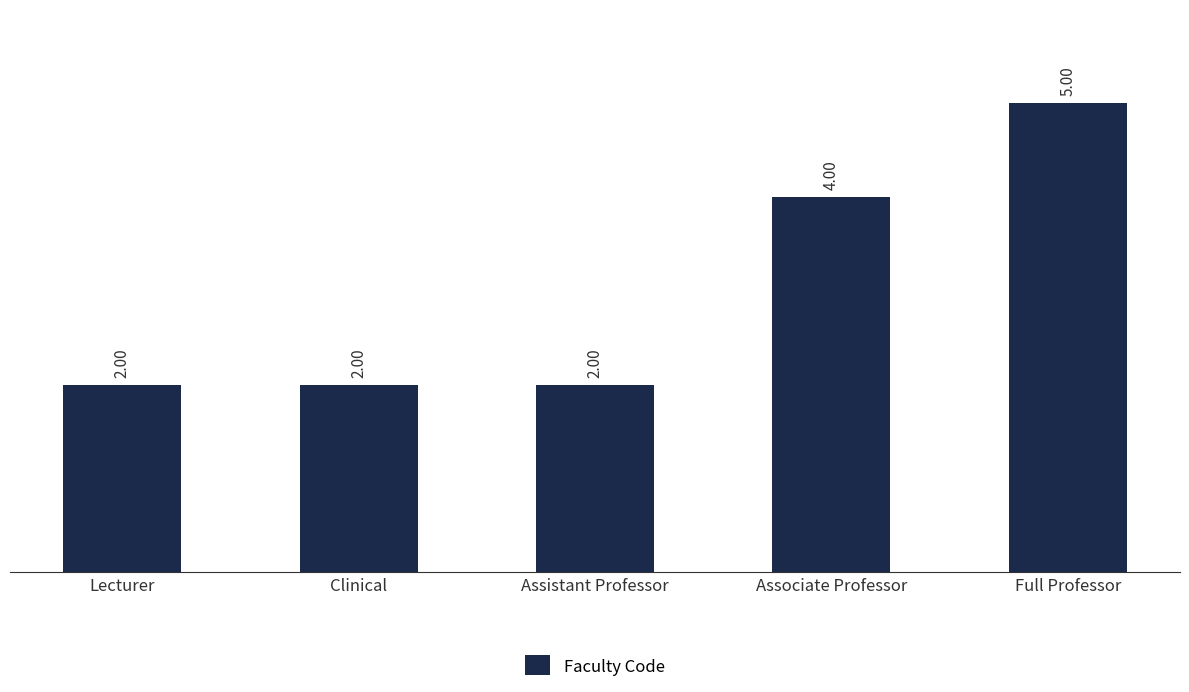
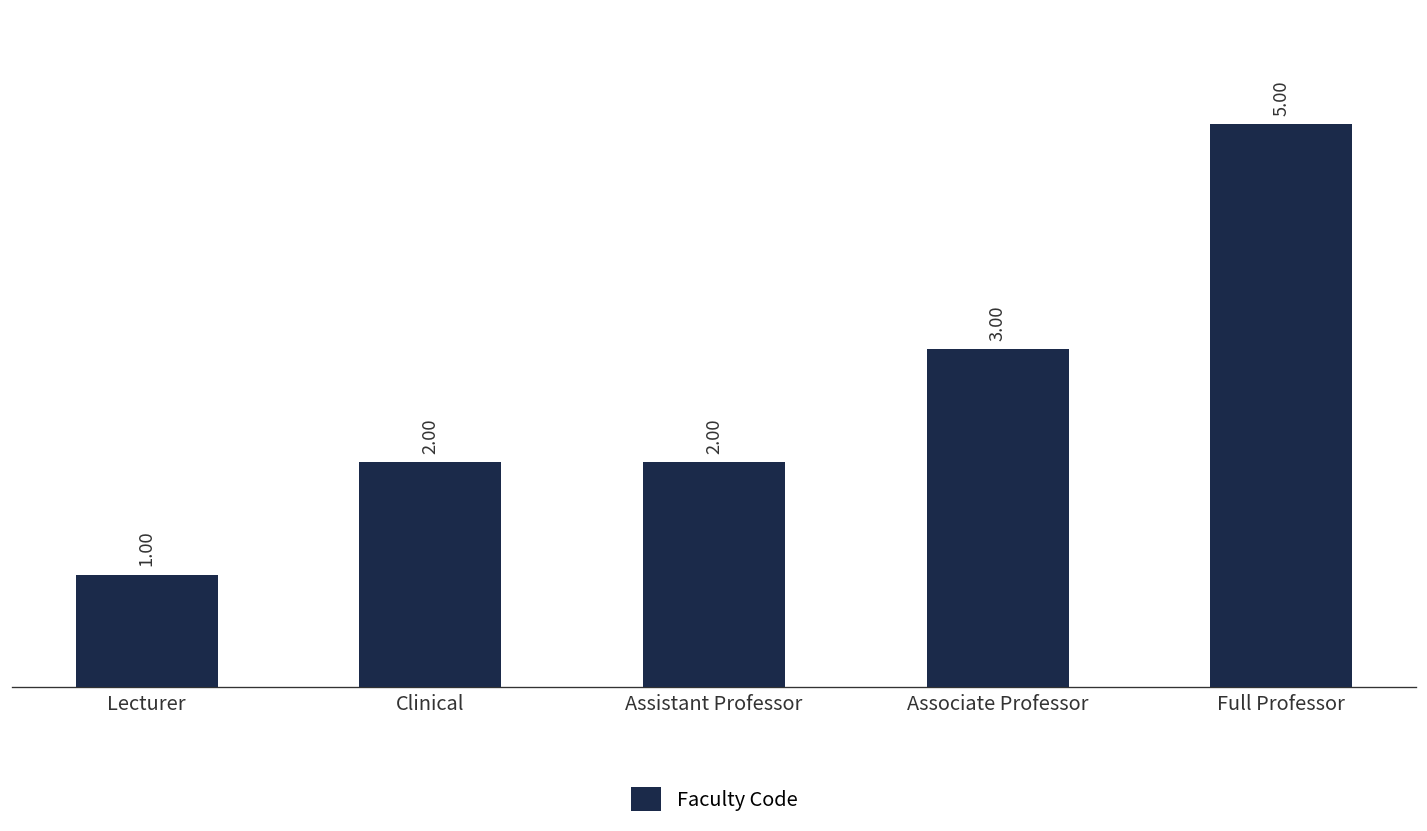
  {
-   "Lecturer": 2.00,
+   "Lecturer": 1.00,
    "Clinical": 2.00,
    "Assistant Professor": 2.00,
-   "Associate Professor": 4.00,
+   "Associate Professor": 3.00,
    "Full Professor": 5.00
  }
